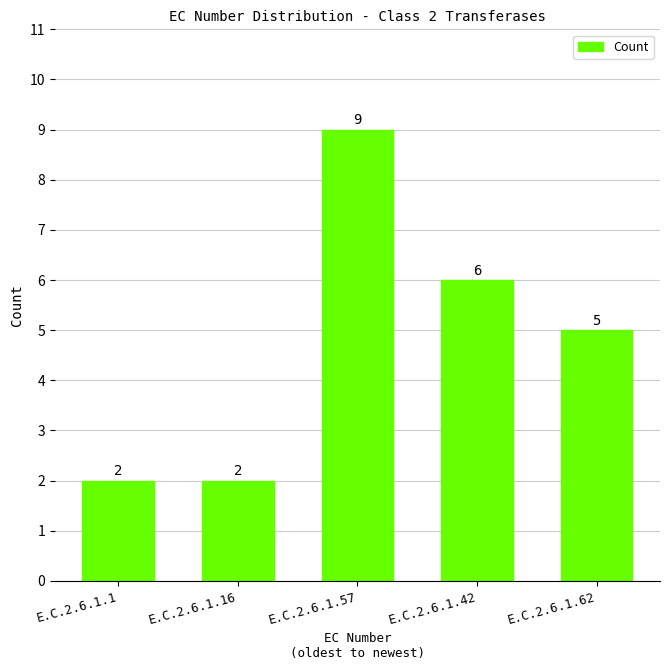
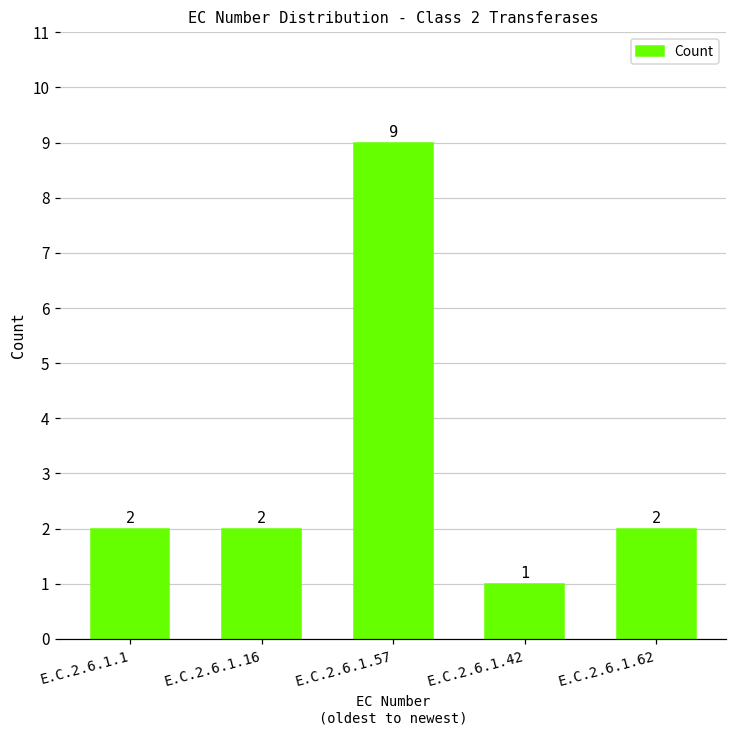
  {
    "E.C.2.6.1.1": 2,
    "E.C.2.6.1.16": 2,
    "E.C.2.6.1.57": 9,
-   "E.C.2.6.1.42": 6,
-   "E.C.2.6.1.62": 5
+   "E.C.2.6.1.42": 1,
+   "E.C.2.6.1.62": 2
  }
